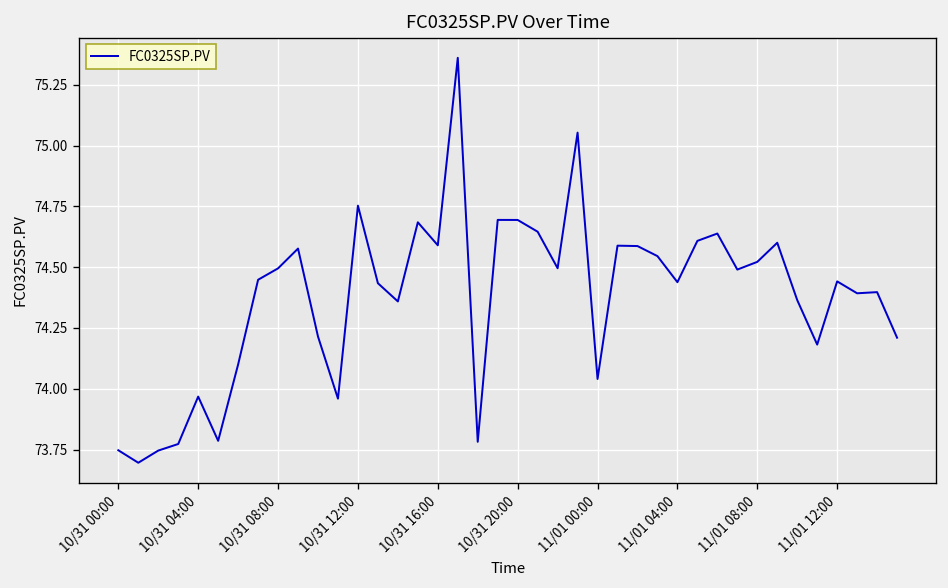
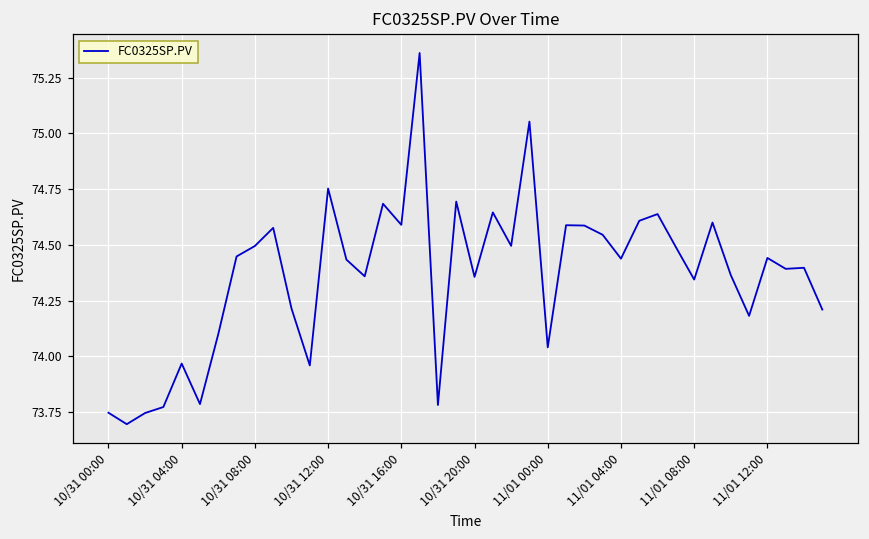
  {
    "10/31 00:00": 73.75,
    "10/31 04:00": 73.97,
    "10/31 08:00": 74.50,
    "10/31 12:00": 74.75,
    "10/31 16:00": 74.59,
-   "10/31 20:00": 74.69,
+   "10/31 20:00": 74.36,
    "11/01 00:00": 74.04,
    "11/01 04:00": 74.44,
-   "11/01 08:00": 74.52,
+   "11/01 08:00": 74.34,
    "11/01 12:00": 74.44
  }
